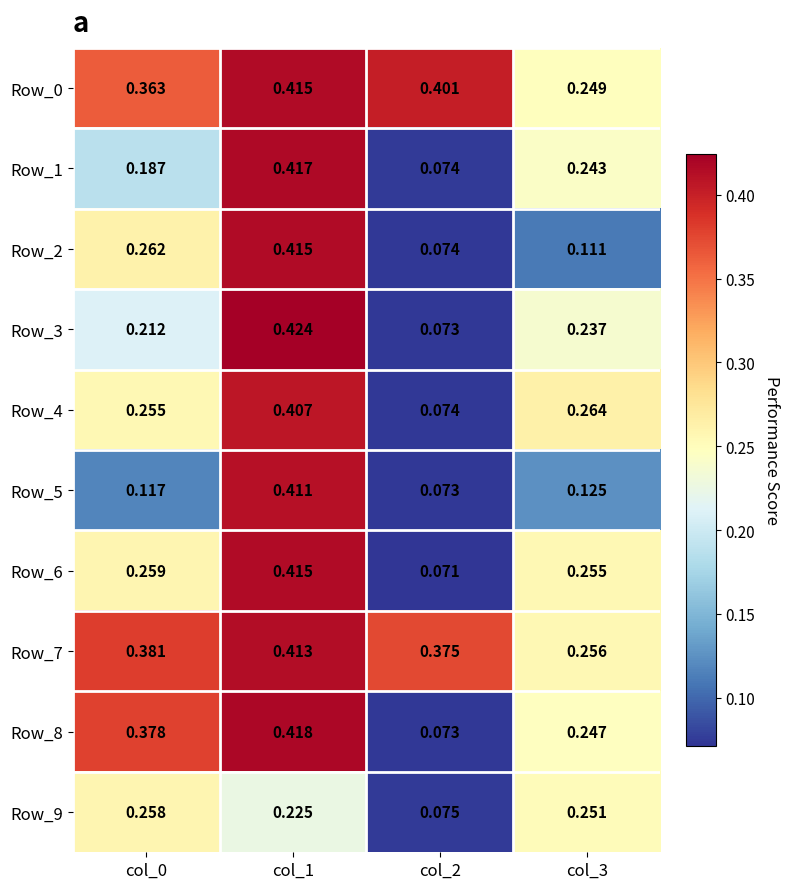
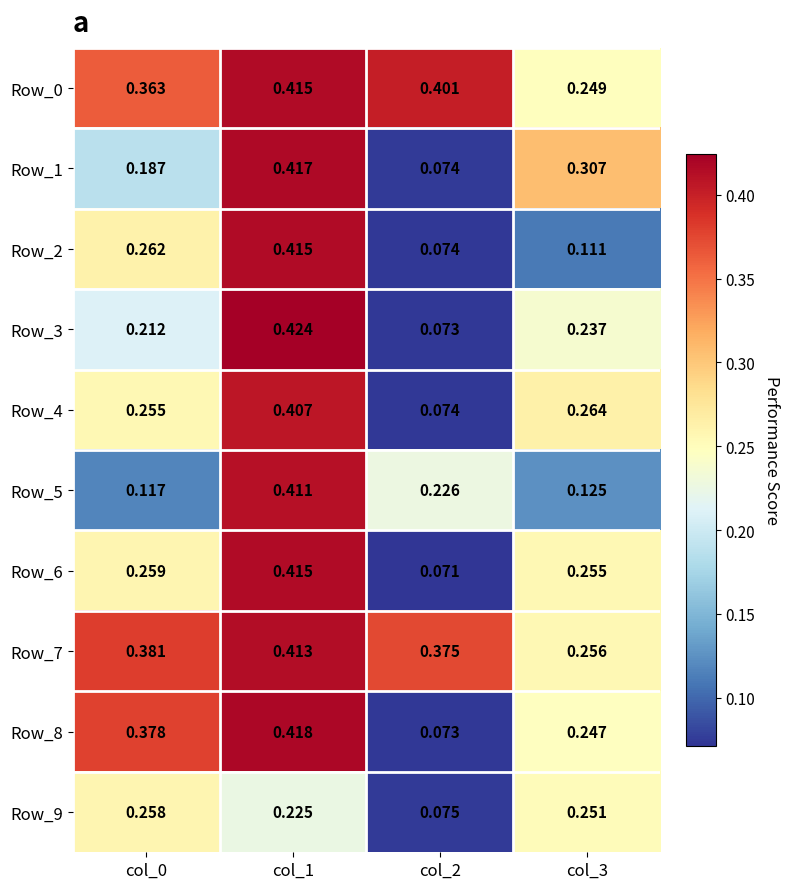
  {
    "Row_0": {
      "col_0": 0.363,
      "col_1": 0.415,
      "col_2": 0.401,
      "col_3": 0.249
    },
    "Row_1": {
      "col_0": 0.187,
      "col_1": 0.417,
      "col_2": 0.074,
-     "col_3": 0.243
+     "col_3": 0.307
    },
    "Row_2": {
      "col_0": 0.262,
      "col_1": 0.415,
      "col_2": 0.074,
      "col_3": 0.111
    },
    "Row_3": {
      "col_0": 0.212,
      "col_1": 0.424,
      "col_2": 0.073,
      "col_3": 0.237
    },
    "Row_4": {
      "col_0": 0.255,
      "col_1": 0.407,
      "col_2": 0.074,
      "col_3": 0.264
    },
    "Row_5": {
      "col_0": 0.117,
      "col_1": 0.411,
-     "col_2": 0.073,
+     "col_2": 0.226,
      "col_3": 0.125
    },
    "Row_6": {
      "col_0": 0.259,
      "col_1": 0.415,
      "col_2": 0.071,
      "col_3": 0.255
    },
    "Row_7": {
      "col_0": 0.381,
      "col_1": 0.413,
      "col_2": 0.375,
      "col_3": 0.256
    },
    "Row_8": {
      "col_0": 0.378,
      "col_1": 0.418,
      "col_2": 0.073,
      "col_3": 0.247
    },
    "Row_9": {
      "col_0": 0.258,
      "col_1": 0.225,
      "col_2": 0.075,
      "col_3": 0.251
    }
  }
